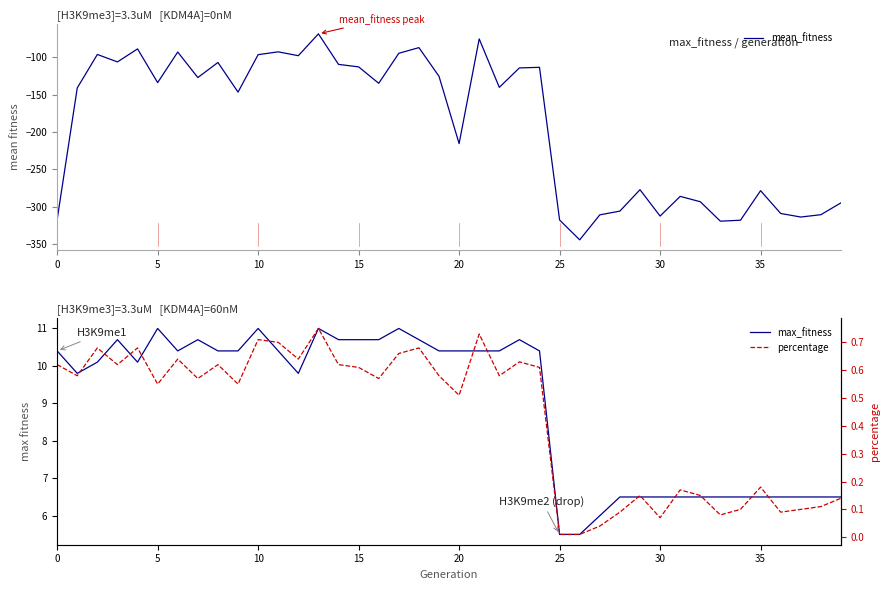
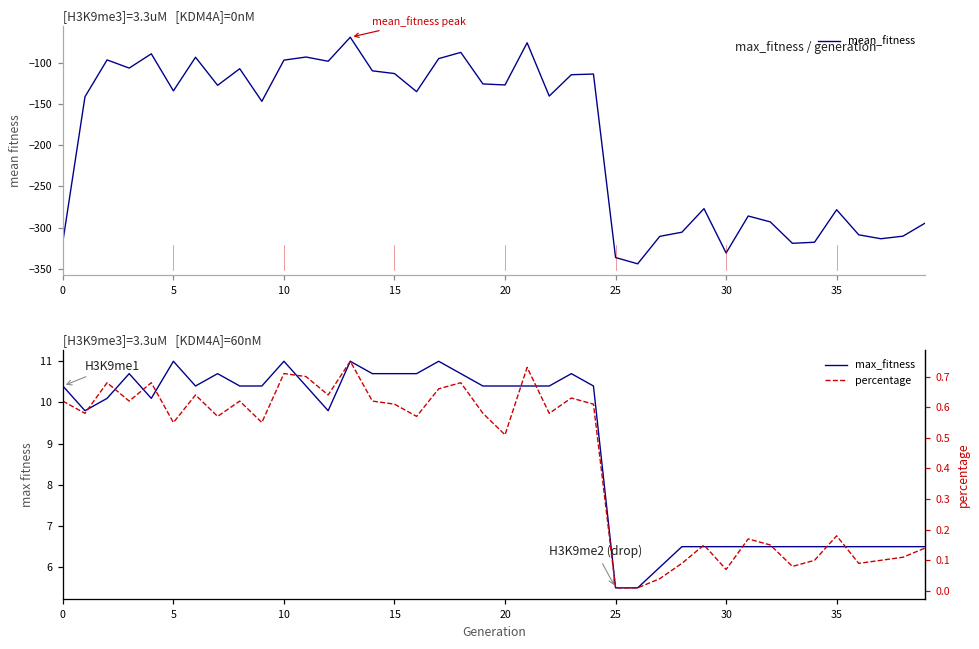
  {
    "[H3K9me3]=3.3uM [KDM4A]=0nM": {
      "0": -320,
      "5": -130,
      "10": -100,
      "15": -110,
-     "20": -220,
-     "25": -320,
-     "30": -310,
+     "20": -130,
+     "25": -340,
+     "30": -330,
      "35": -280
    }
  }
